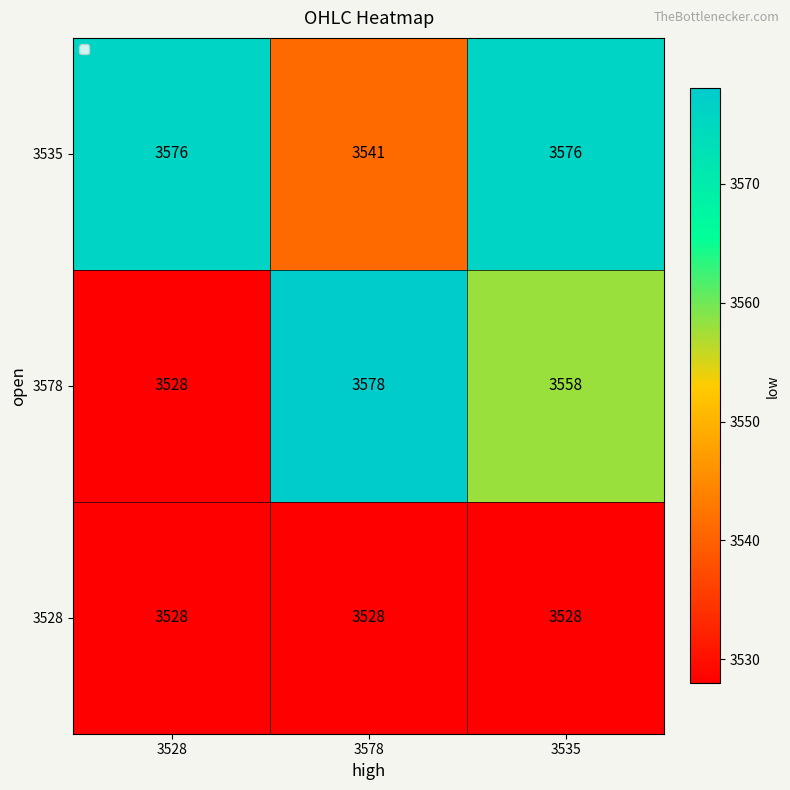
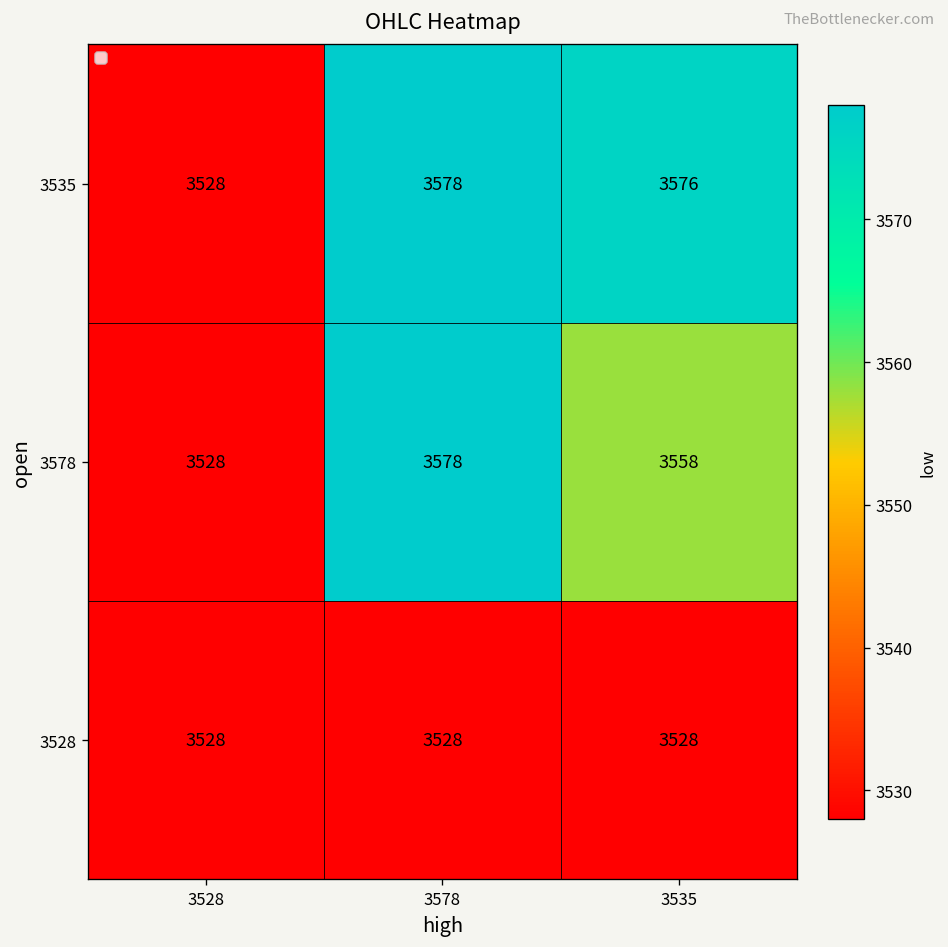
  {
    "3535": {
-     "3528": 3576,
-     "3578": 3541,
+     "3528": 3528,
+     "3578": 3578,
      "3535": 3576
    },
    "3578": {
      "3528": 3528,
      "3578": 3578,
      "3535": 3558
    },
    "3528": {
      "3528": 3528,
      "3578": 3528,
      "3535": 3528
    }
  }
